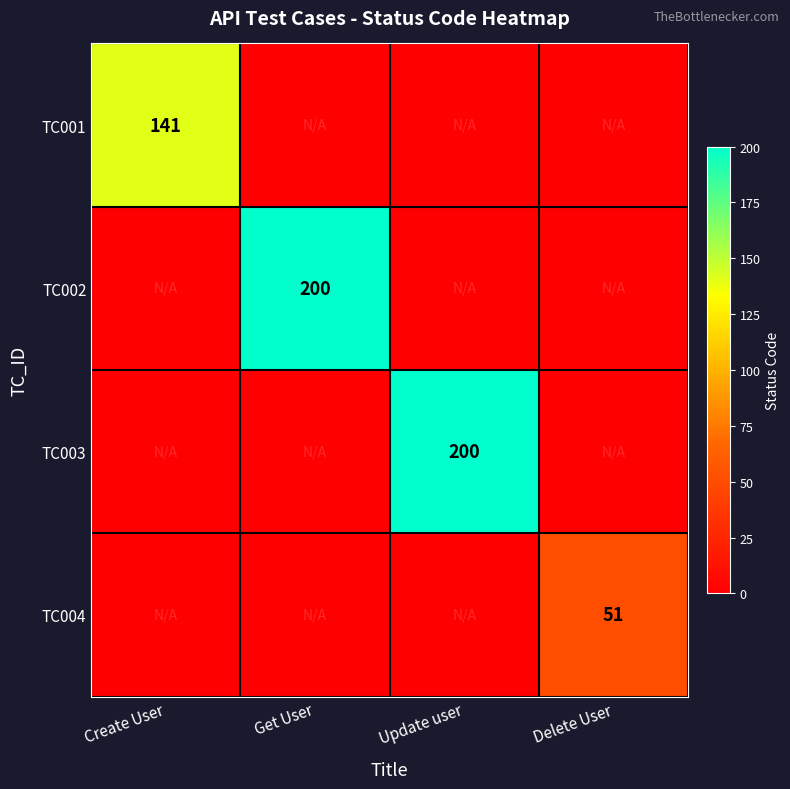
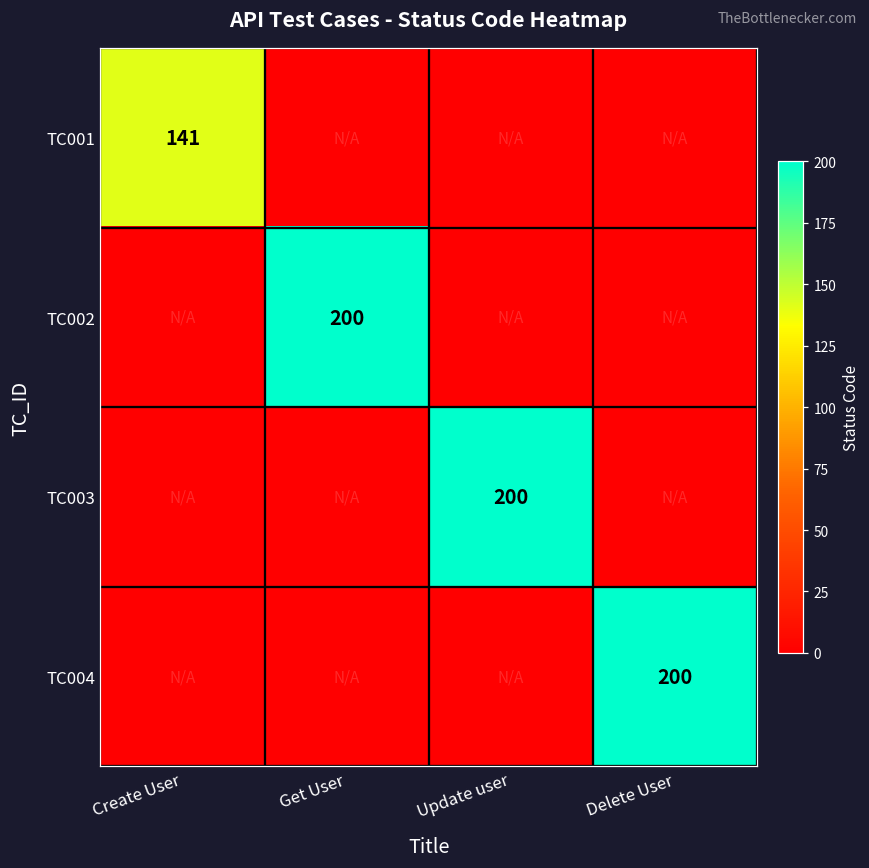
  {
    "TC001": {
      "Create User": 141
    },
    "TC002": {
      "Get User": 200
    },
    "TC003": {
      "Update user": 200
    },
    "TC004": {
-     "Delete User": 51
+     "Delete User": 200
    }
  }
